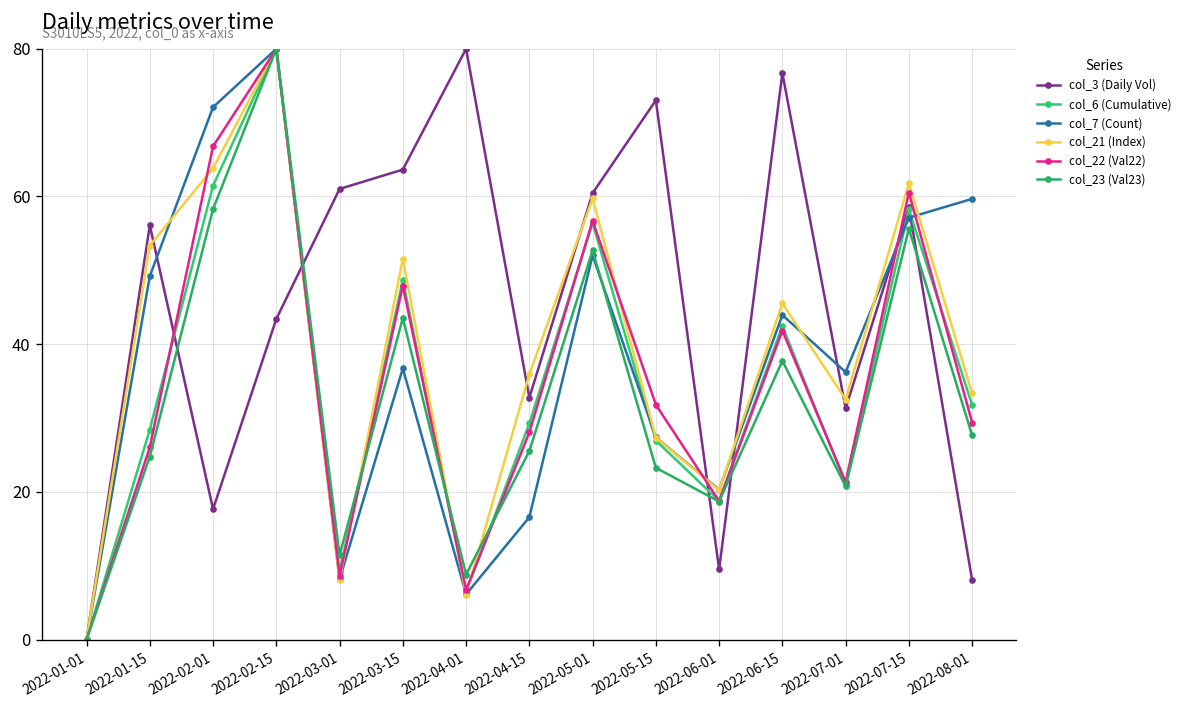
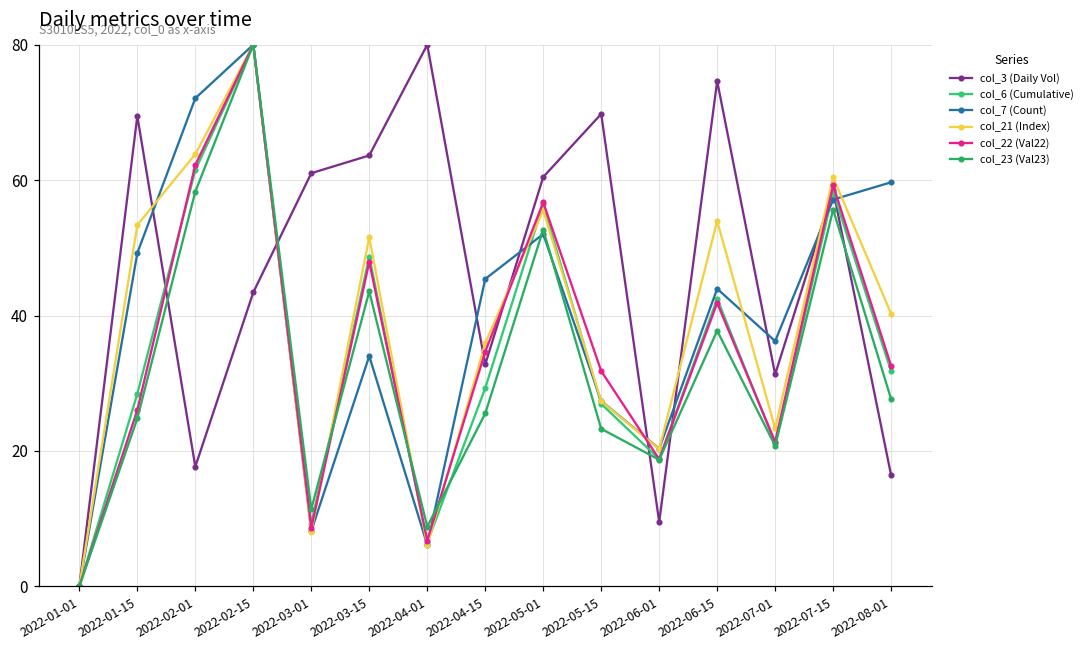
  {
    "col_3 (Daily Vol)": {
-     "2022-01-15": 56,
+     "2022-01-15": 69,
      "2022-02-01": 18,
      "2022-02-15": 43,
      "2022-03-01": 61,
      "2022-03-15": 64,
      "2022-04-01": 80,
      "2022-04-15": 33,
      "2022-05-01": 60,
-     "2022-05-15": 73,
+     "2022-05-15": 70,
      "2022-06-01": 9,
-     "2022-06-15": 77,
+     "2022-06-15": 75,
      "2022-07-01": 31,
-     "2022-08-01": 8
+     "2022-08-01": 16
    },
    "col_7 (Count)": {
      "2022-01-15": 49,
      "2022-02-01": 72,
-     "2022-03-15": 37,
-     "2022-04-15": 17,
+     "2022-03-15": 34,
+     "2022-04-15": 45,
      "2022-05-01": 52,
      "2022-06-15": 44,
      "2022-07-01": 36,
      "2022-07-15": 57,
      "2022-08-01": 60
    },
    "col_21 (Index)": {
      "2022-01-15": 53,
      "2022-02-01": 64,
      "2022-03-15": 52,
      "2022-04-15": 36,
-     "2022-05-01": 60,
-     "2022-06-15": 46,
-     "2022-07-01": 33,
-     "2022-07-15": 62,
-     "2022-08-01": 33
+     "2022-05-01": 56,
+     "2022-06-15": 54,
+     "2022-07-01": 23,
+     "2022-07-15": 60,
+     "2022-08-01": 40
    },
    "col_22 (Val22)": {
      "2022-01-15": 26,
-     "2022-02-01": 67,
+     "2022-02-01": 62,
      "2022-03-01": 9,
      "2022-03-15": 48,
-     "2022-04-15": 28,
+     "2022-04-15": 35,
      "2022-05-15": 32,
      "2022-06-15": 42,
-     "2022-07-15": 61,
-     "2022-08-01": 29
+     "2022-07-15": 59,
+     "2022-08-01": 33
    }
  }
